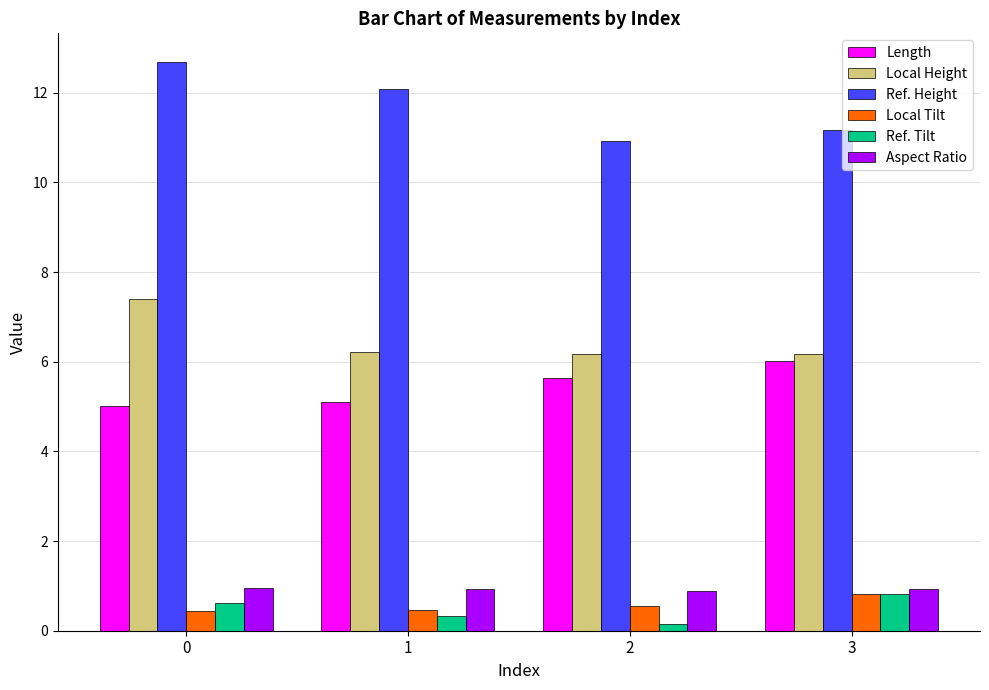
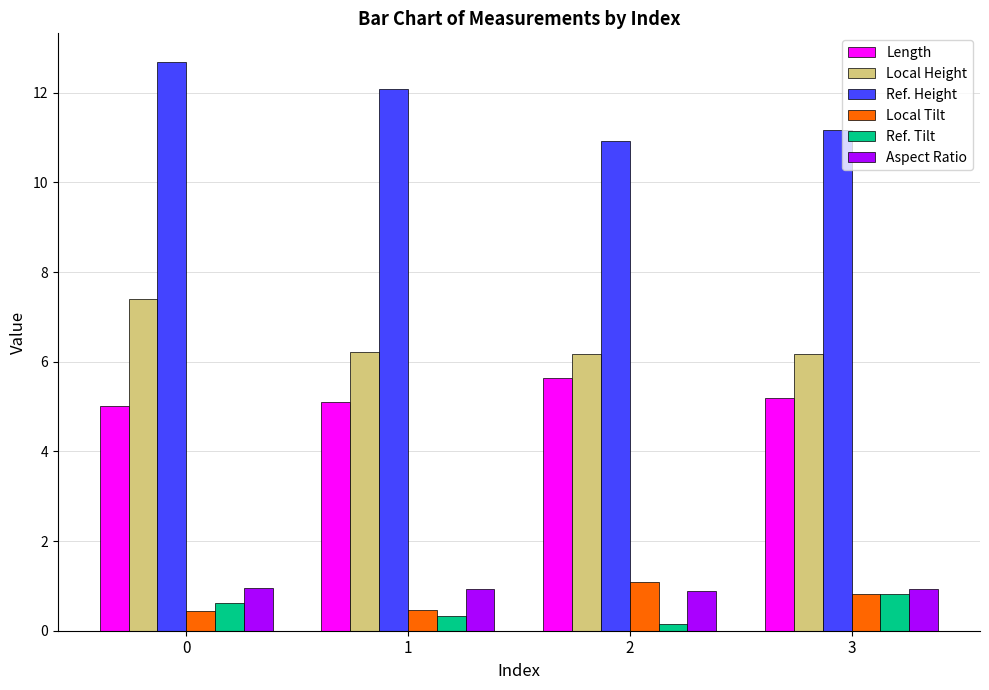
  {
    "Length": {
      "0": 5.0,
      "1": 5.1,
      "2": 5.6,
-     "3": 6.0
+     "3": 5.2
    },
    "Local Height": {
      "0": 7.4,
      "1": 6.2,
      "2": 6.2,
      "3": 6.2
    },
    "Ref. Height": {
      "0": 12.7,
      "1": 12.1,
      "2": 10.9,
      "3": 11.2
    },
    "Local Tilt": {
      "0": 0.4,
      "1": 0.5,
-     "2": 0.6,
+     "2": 1.1,
      "3": 0.8
    },
    "Ref. Tilt": {
      "0": 0.6,
      "1": 0.3,
      "2": 0.2,
      "3": 0.8
    },
    "Aspect Ratio": {
      "0": 1.0,
      "1": 0.9,
      "2": 0.9,
      "3": 0.9
    }
  }
